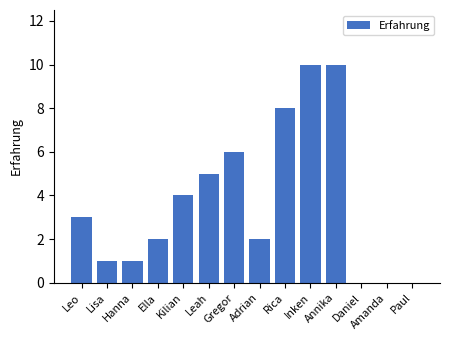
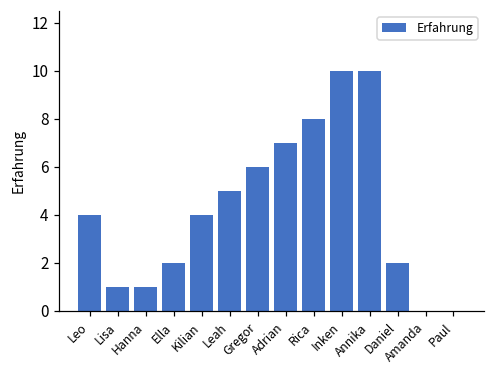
  {
-   "Leo": 3,
+   "Leo": 4,
    "Lisa": 1,
    "Hanna": 1,
    "Ella": 2,
    "Kilian": 4,
    "Leah": 5,
    "Gregor": 6,
-   "Adrian": 2,
+   "Adrian": 7,
    "Rica": 8,
    "Inken": 10,
    "Annika": 10,
-   "Daniel": 0,
+   "Daniel": 2,
    "Amanda": 0,
    "Paul": 0
  }
